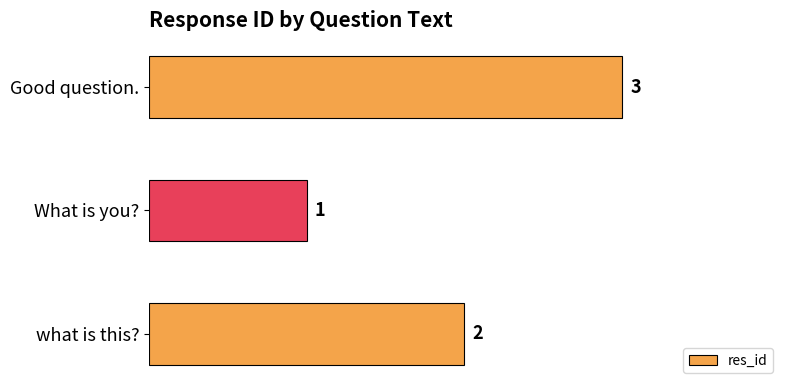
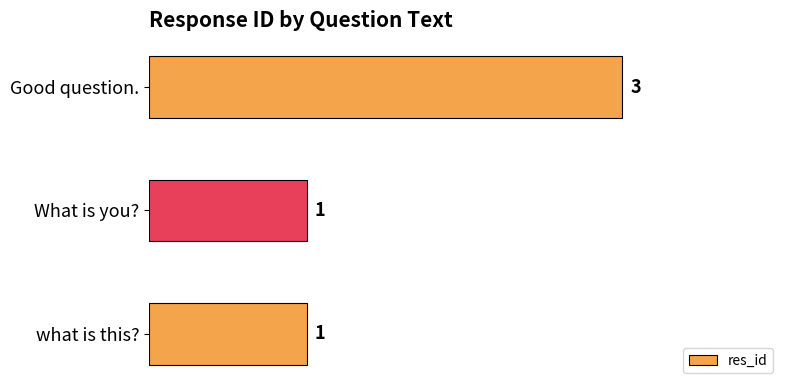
  {
    "Good question.": 3,
    "What is you?": 1,
-   "what is this?": 2
+   "what is this?": 1
  }
